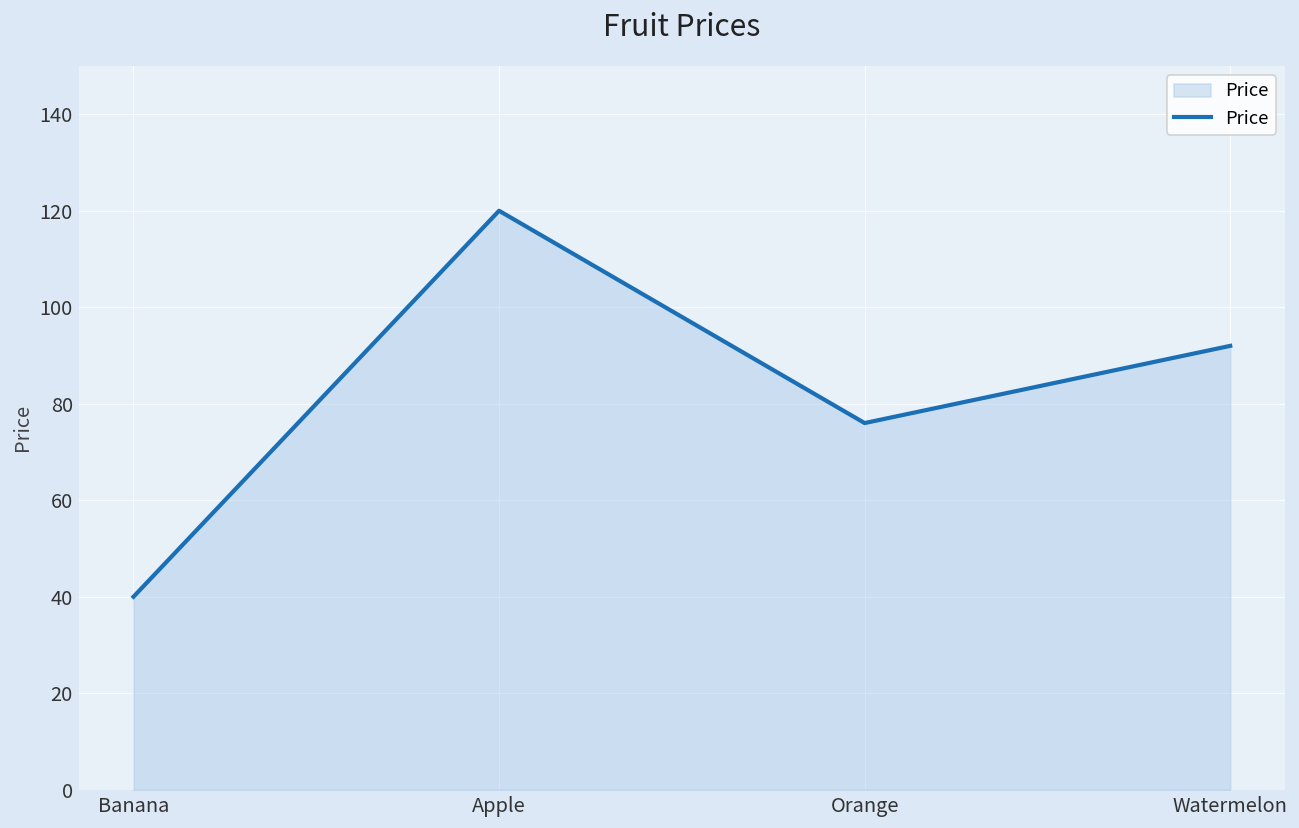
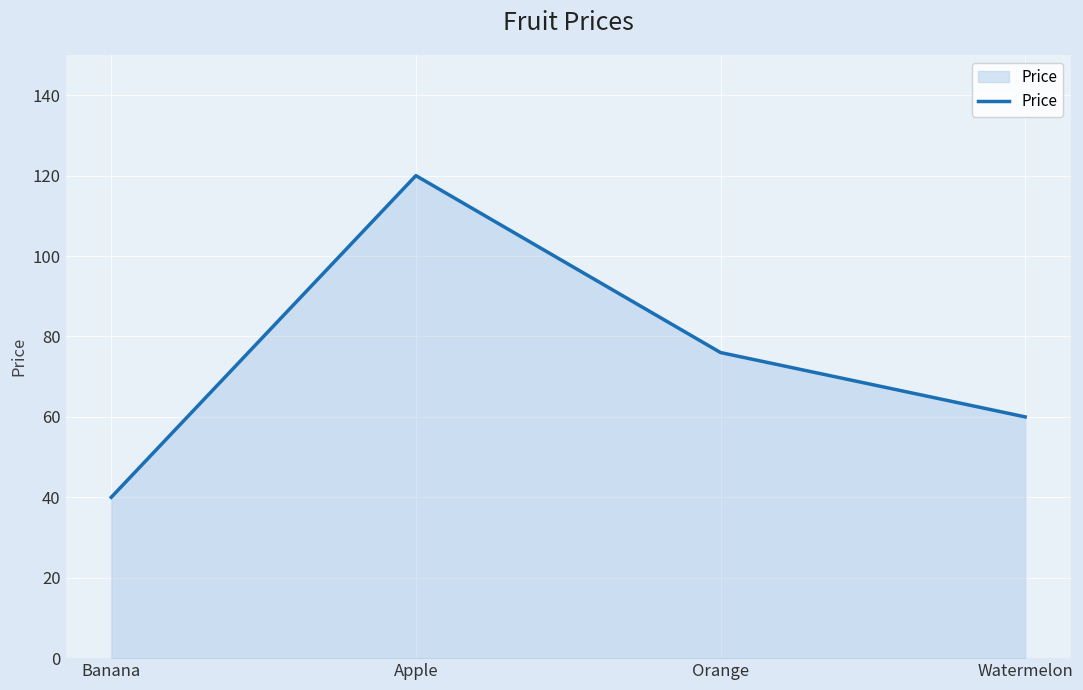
  {
    "Banana": 40,
    "Apple": 120,
    "Orange": 76,
-   "Watermelon": 92
+   "Watermelon": 60
  }
